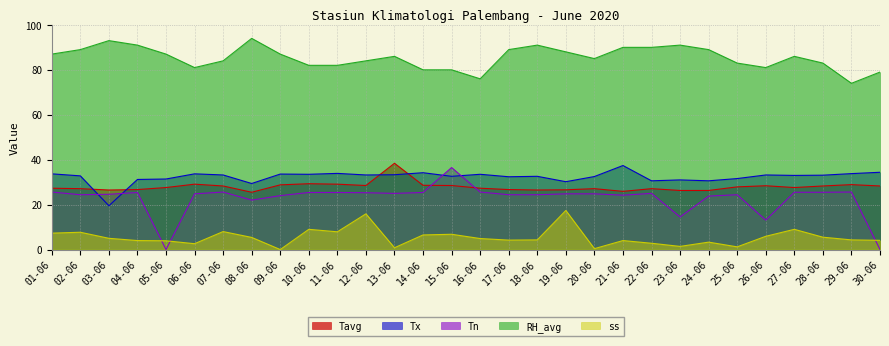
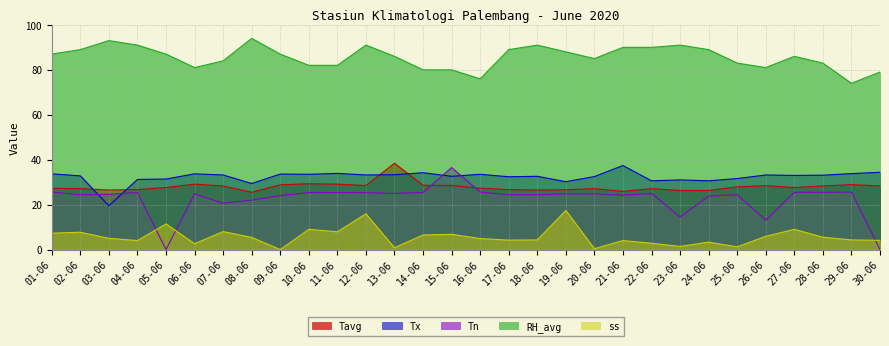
  {
    "Tavg": {
      "01-06": 27,
      "02-06": 27,
      "03-06": 27,
      "04-06": 27,
      "05-06": 28,
      "06-06": 29,
      "07-06": 28,
      "08-06": 26,
      "09-06": 29,
      "10-06": 29,
      "11-06": 29,
      "12-06": 29,
      "13-06": 38,
      "14-06": 29,
      "15-06": 29,
      "16-06": 27,
      "17-06": 27,
      "18-06": 27,
      "19-06": 27,
      "20-06": 27,
      "21-06": 26,
      "22-06": 27,
      "23-06": 26,
      "24-06": 26,
      "25-06": 28,
      "26-06": 28,
      "27-06": 28,
      "28-06": 28,
      "29-06": 29,
      "30-06": 28
    },
    "Tx": {
      "01-06": 34,
      "02-06": 33,
      "03-06": 20,
      "04-06": 31,
      "05-06": 31,
      "06-06": 34,
      "07-06": 33,
      "08-06": 29,
      "09-06": 34,
      "10-06": 34,
      "11-06": 34,
      "12-06": 33,
      "13-06": 33,
      "14-06": 34,
      "15-06": 33,
      "16-06": 34,
      "17-06": 32,
      "18-06": 33,
      "19-06": 30,
      "20-06": 33,
      "21-06": 37,
      "22-06": 31,
      "23-06": 31,
      "24-06": 31,
      "25-06": 32,
      "26-06": 33,
      "27-06": 33,
      "28-06": 33,
      "29-06": 34,
      "30-06": 34
    },
    "Tn": {
      "01-06": 26,
      "02-06": 24,
      "03-06": 25,
      "04-06": 25,
      "05-06": 0,
      "06-06": 25,
-     "07-06": 26,
+     "07-06": 21,
      "08-06": 22,
      "09-06": 24,
      "10-06": 25,
      "11-06": 25,
      "12-06": 25,
      "13-06": 25,
      "14-06": 25,
      "15-06": 37,
      "16-06": 26,
      "17-06": 24,
      "18-06": 24,
      "19-06": 25,
      "20-06": 25,
      "21-06": 24,
      "22-06": 25,
      "23-06": 15,
      "24-06": 24,
      "25-06": 24,
      "26-06": 13,
      "27-06": 26,
      "28-06": 26,
      "29-06": 26,
      "30-06": 0
    },
    "RH_avg": {
      "01-06": 87,
      "02-06": 89,
      "03-06": 93,
      "04-06": 91,
      "05-06": 87,
      "06-06": 81,
      "07-06": 84,
      "08-06": 94,
      "09-06": 87,
      "10-06": 82,
      "11-06": 82,
-     "12-06": 84,
+     "12-06": 91,
      "13-06": 86,
      "14-06": 80,
      "15-06": 80,
      "16-06": 76,
      "17-06": 89,
      "18-06": 91,
      "19-06": 88,
      "20-06": 85,
      "21-06": 90,
      "22-06": 90,
      "23-06": 91,
      "24-06": 89,
      "25-06": 83,
      "26-06": 81,
      "27-06": 86,
      "28-06": 83,
      "29-06": 74,
      "30-06": 79
    },
    "ss": {
      "01-06": 7,
      "02-06": 8,
      "03-06": 5,
      "04-06": 4,
-     "05-06": 4,
+     "05-06": 11,
      "06-06": 3,
      "07-06": 8,
      "08-06": 5,
      "09-06": 0,
      "10-06": 9,
      "11-06": 8,
      "12-06": 16,
      "13-06": 1,
      "14-06": 7,
      "15-06": 7,
      "16-06": 5,
      "17-06": 4,
      "18-06": 4,
      "19-06": 17,
      "20-06": 0,
      "21-06": 4,
      "22-06": 3,
      "23-06": 1,
      "24-06": 3,
      "25-06": 1,
      "26-06": 6,
      "27-06": 9,
      "28-06": 6,
      "29-06": 4,
      "30-06": 4
    }
  }
